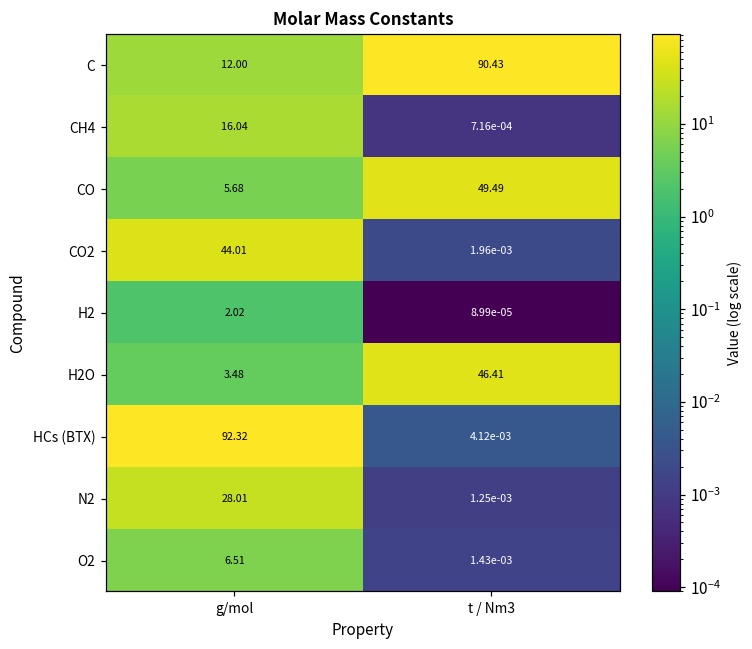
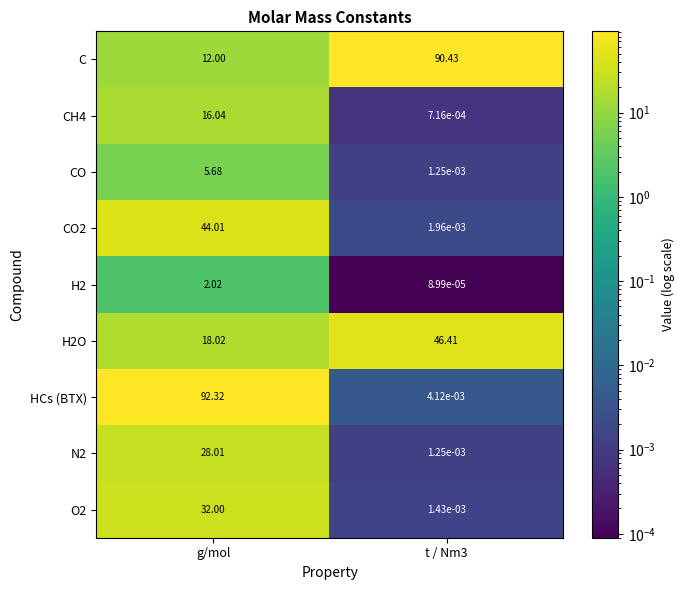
  {
    "C": {
      "g/mol": "12.00",
      "t / Nm3": "90.43"
    },
    "CH4": {
      "g/mol": "16.04",
      "t / Nm3": "7.16e-04"
    },
    "CO": {
      "g/mol": "5.68",
-     "t / Nm3": "49.49"
+     "t / Nm3": "1.25e-03"
    },
    "CO2": {
      "g/mol": "44.01",
      "t / Nm3": "1.96e-03"
    },
    "H2": {
      "g/mol": "2.02",
      "t / Nm3": "8.99e-05"
    },
    "H2O": {
-     "g/mol": "3.48",
+     "g/mol": "18.02",
      "t / Nm3": "46.41"
    },
    "HCs (BTX)": {
      "g/mol": "92.32",
      "t / Nm3": "4.12e-03"
    },
    "N2": {
      "g/mol": "28.01",
      "t / Nm3": "1.25e-03"
    },
    "O2": {
-     "g/mol": "6.51",
+     "g/mol": "32.00",
      "t / Nm3": "1.43e-03"
    }
  }
